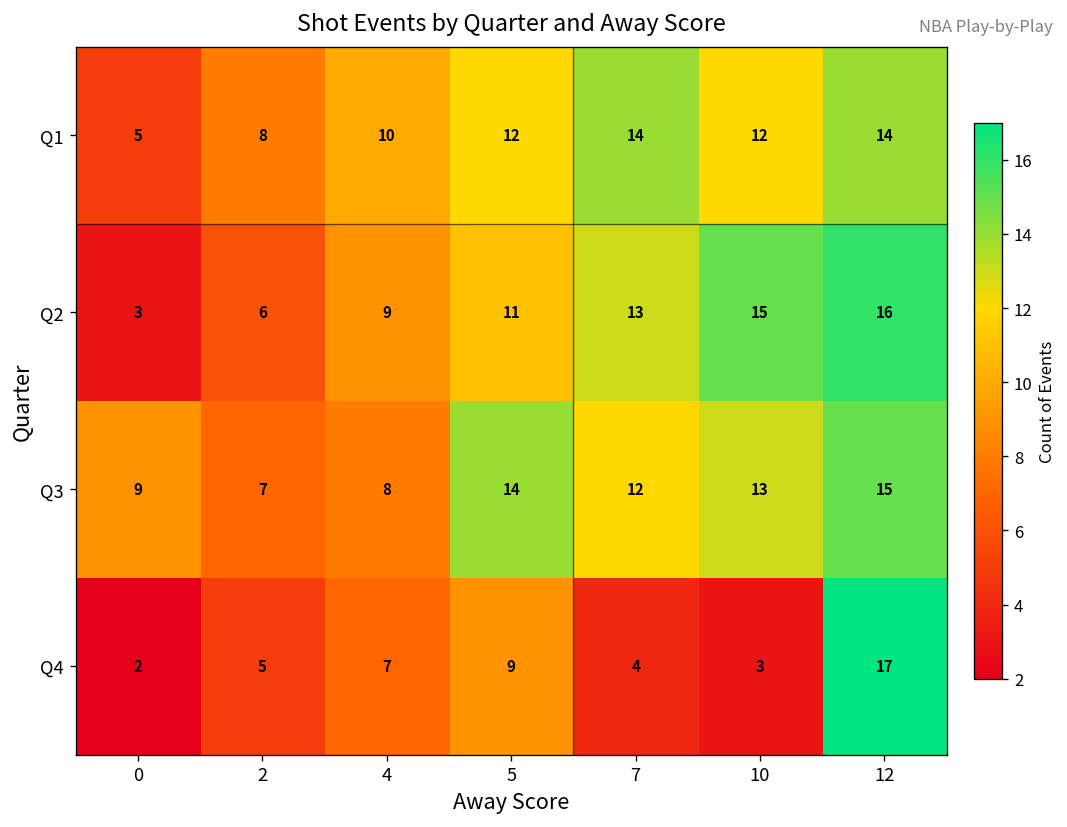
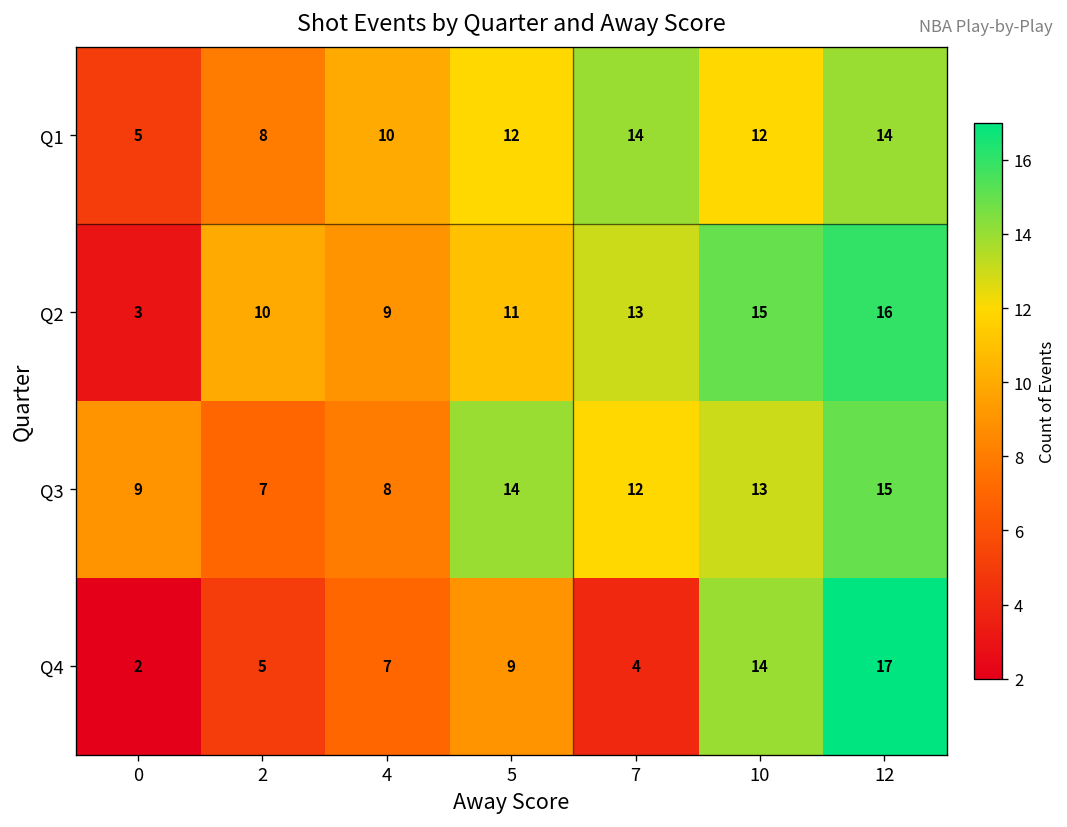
  {
    "Q1": {
      "0": 5,
      "2": 8,
      "4": 10,
      "5": 12,
      "7": 14,
      "10": 12,
      "12": 14
    },
    "Q2": {
      "0": 3,
-     "2": 6,
+     "2": 10,
      "4": 9,
      "5": 11,
      "7": 13,
      "10": 15,
      "12": 16
    },
    "Q3": {
      "0": 9,
      "2": 7,
      "4": 8,
      "5": 14,
      "7": 12,
      "10": 13,
      "12": 15
    },
    "Q4": {
      "0": 2,
      "2": 5,
      "4": 7,
      "5": 9,
      "7": 4,
-     "10": 3,
+     "10": 14,
      "12": 17
    }
  }
